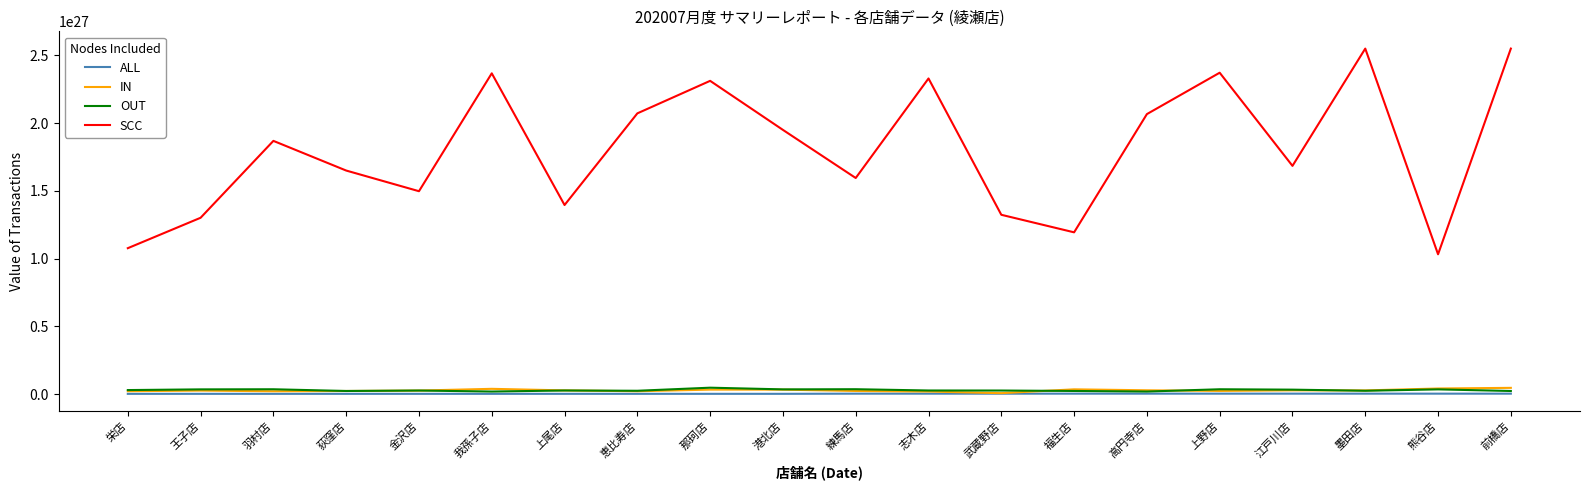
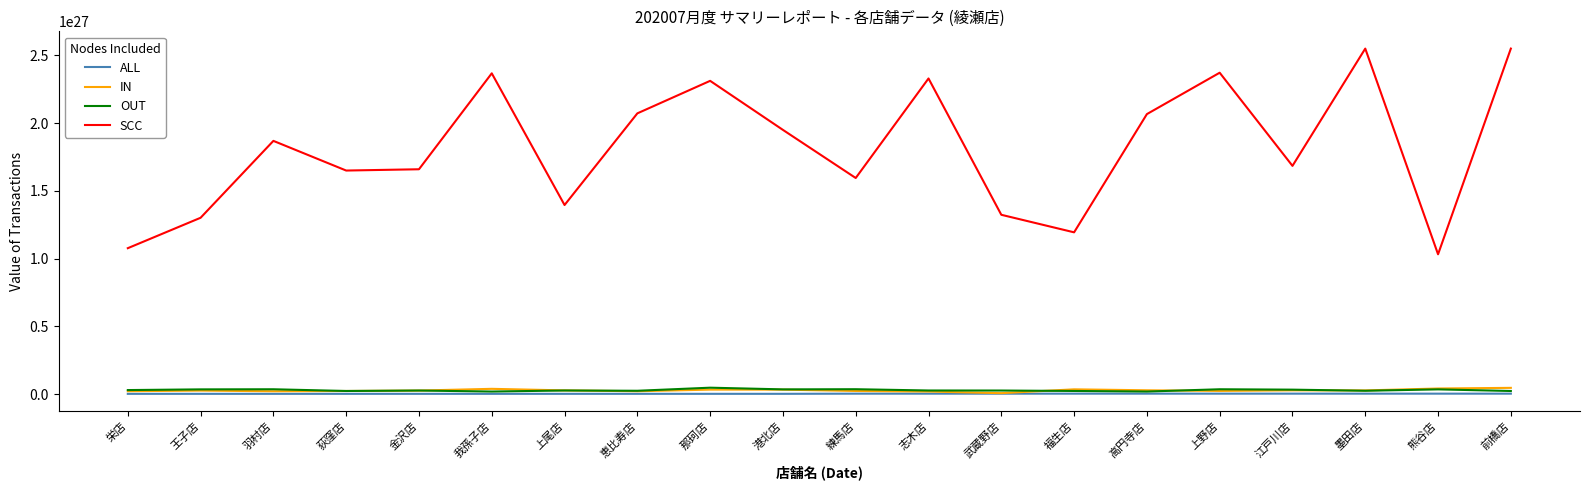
  {
    "ALL": {
      "栄店": 0,
      "王子店": 0,
      "荻窪店": 0,
      "金沢店": 0,
      "上尾店": 0,
      "恵比寿店": 0,
      "那珂店": 0,
      "港北店": 0,
      "練馬店": 0,
      "福生店": 0,
      "上野店": 0,
      "江戸川店": 0,
      "墨田店": 0,
      "熊谷店": 0,
      "前橋店": 0
    },
    "IN": {
      "我孫子店": 40000000000000000000000000,
      "前橋店": 50000000000000000000000000
    },
    "OUT": {
      "武蔵野店": 30000000000000000000000000,
      "前橋店": 20000000000000000000000000
    },
    "SCC": {
      "栄店": 1080000000000000000000000000,
      "王子店": 1300000000000000000000000000,
      "羽村店": 1870000000000000000000000000,
      "荻窪店": 1650000000000000000000000000,
-     "金沢店": 1500000000000000000000000000,
+     "金沢店": 1660000000000000000000000000,
      "我孫子店": 2370000000000000000000000000,
      "上尾店": 1400000000000000000000000000,
      "恵比寿店": 2070000000000000000000000000,
      "那珂店": 2310000000000000000000000000,
      "港北店": 1950000000000000000000000000,
      "練馬店": 1600000000000000000000000000,
      "志木店": 2330000000000000000000000000,
      "武蔵野店": 1320000000000000000000000000,
      "福生店": 1190000000000000000000000000,
      "高円寺店": 2070000000000000000000000000,
      "上野店": 2370000000000000000000000000,
      "江戸川店": 1680000000000000000000000000,
      "墨田店": 2550000000000000000000000000,
      "熊谷店": 1030000000000000000000000000,
      "前橋店": 2550000000000000000000000000
    }
  }
